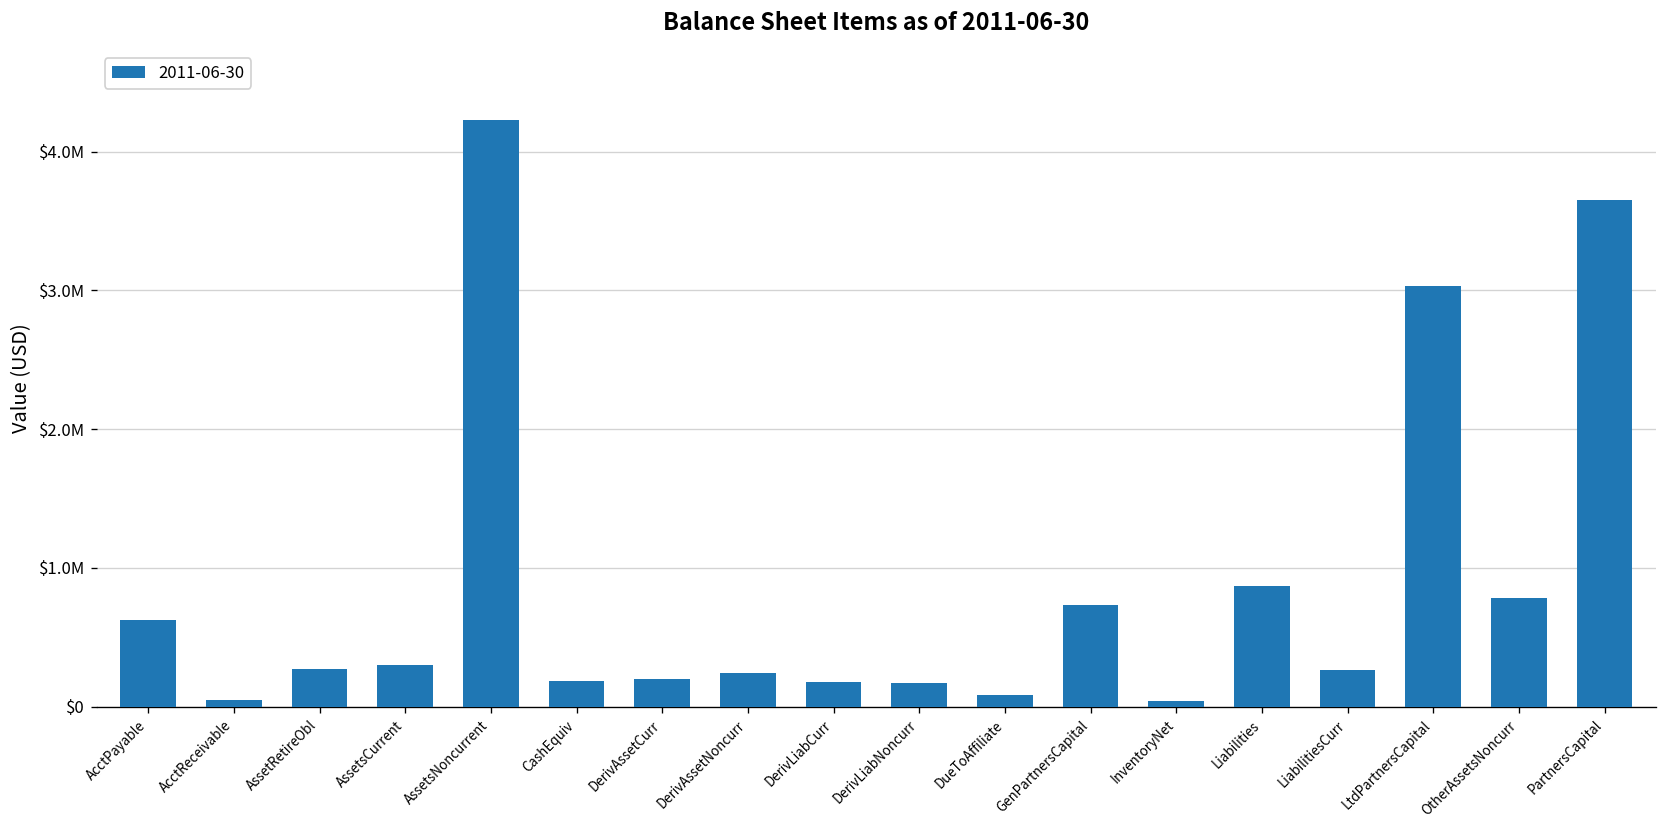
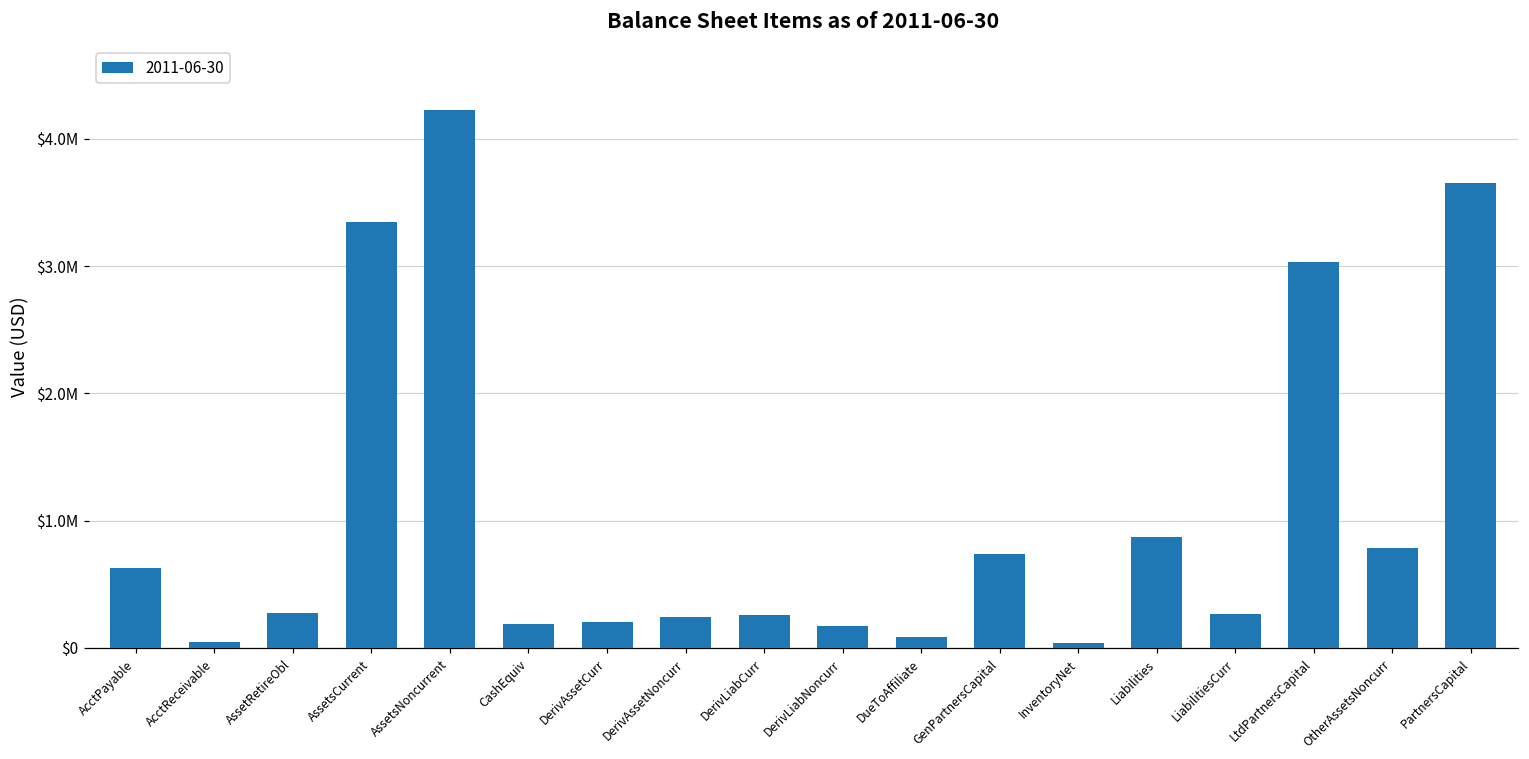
  {
    "AcctPayable": "$630000",
    "AcctReceivable": "$50000",
    "AssetRetireObl": "$270000",
-   "AssetsCurrent": "$300000",
+   "AssetsCurrent": "$3350000",
    "AssetsNoncurrent": "$4220000",
    "CashEquiv": "$190000",
    "DerivAssetCurr": "$200000",
    "DerivAssetNoncurr": "$240000",
-   "DerivLiabCurr": "$180000",
+   "DerivLiabCurr": "$260000",
    "DerivLiabNoncurr": "$170000",
    "DueToAffiliate": "$90000",
    "GenPartnersCapital": "$740000",
    "InventoryNet": "$40000",
    "Liabilities": "$870000",
    "LiabilitiesCurr": "$270000",
    "LtdPartnersCapital": "$3030000",
    "OtherAssetsNoncurr": "$780000",
    "PartnersCapital": "$3650000"
  }
